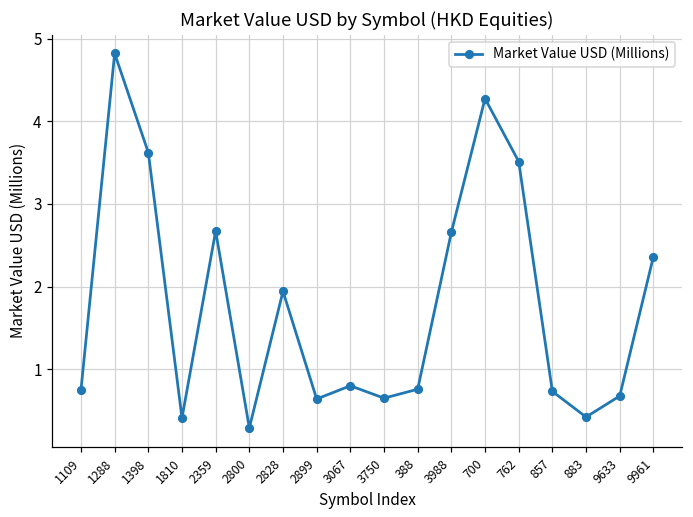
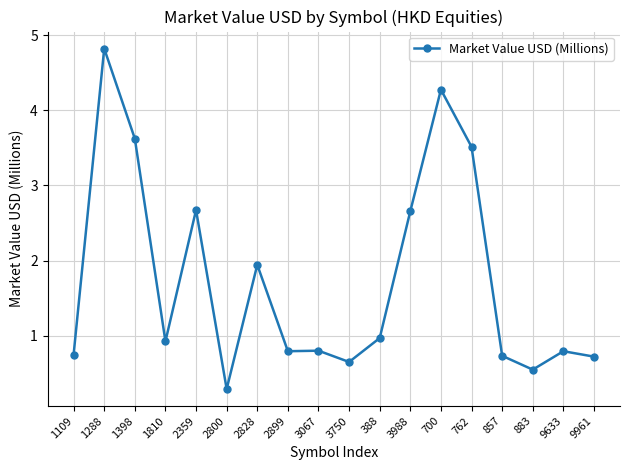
  {
    "1109": 0.8,
    "1288": 4.8,
    "1398": 3.6,
-   "1810": 0.4,
+   "1810": 0.9,
    "2359": 2.7,
    "2800": 0.3,
    "2828": 1.9,
-   "2899": 0.6,
+   "2899": 0.8,
    "3067": 0.8,
    "3750": 0.7,
-   "388": 0.8,
+   "388": 1.0,
    "3988": 2.7,
    "700": 4.3,
    "762": 3.5,
    "857": 0.7,
-   "883": 0.4,
-   "9633": 0.7,
-   "9961": 2.4
+   "883": 0.6,
+   "9633": 0.8,
+   "9961": 0.7
  }
